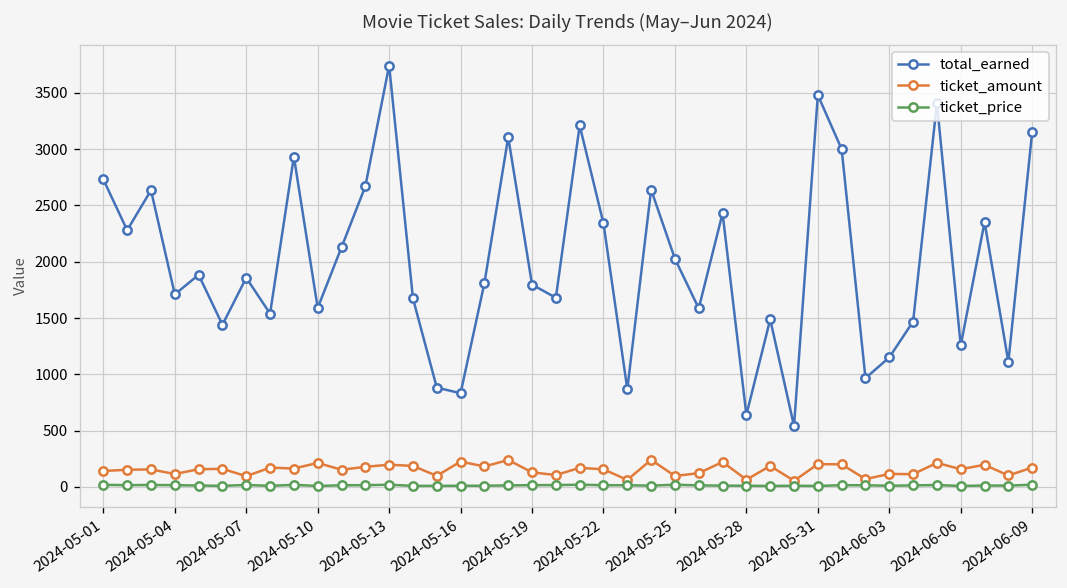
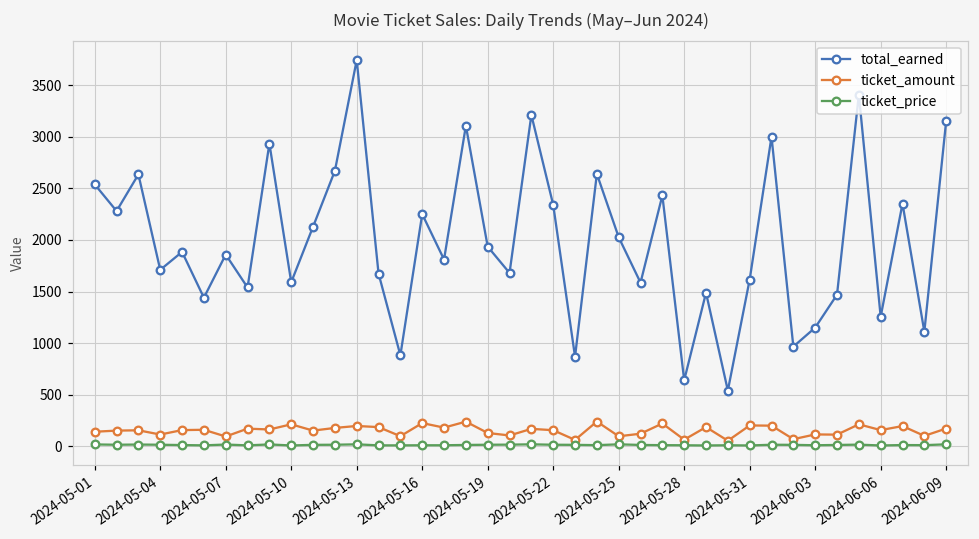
  {
    "total_earned": {
-     "2024-05-01": 2700,
+     "2024-05-01": 2500,
      "2024-05-04": 1700,
      "2024-05-07": 1900,
      "2024-05-10": 1600,
      "2024-05-13": 3700,
-     "2024-05-16": 800,
-     "2024-05-19": 1800,
+     "2024-05-16": 2300,
+     "2024-05-19": 1900,
      "2024-05-22": 2300,
      "2024-05-25": 2000,
      "2024-05-28": 600,
-     "2024-05-31": 3500,
+     "2024-05-31": 1600,
      "2024-06-03": 1200,
      "2024-06-06": 1300,
      "2024-06-09": 3200
    },
    "ticket_amount": {
      "2024-05-01": 100,
      "2024-05-04": 100,
      "2024-05-07": 100,
      "2024-05-10": 200,
      "2024-05-13": 200,
      "2024-05-16": 200,
      "2024-05-19": 100,
      "2024-05-22": 200,
      "2024-05-25": 100,
      "2024-05-28": 100,
      "2024-05-31": 200,
      "2024-06-03": 100,
      "2024-06-06": 200,
      "2024-06-09": 200
    },
    "ticket_price": {
      "2024-05-01": 0,
      "2024-05-04": 0,
      "2024-05-07": 0,
      "2024-05-10": 0,
      "2024-05-13": 0,
      "2024-05-16": 0,
      "2024-05-19": 0,
      "2024-05-22": 0,
      "2024-05-25": 0,
      "2024-05-28": 0,
      "2024-05-31": 0,
      "2024-06-03": 0,
      "2024-06-06": 0,
      "2024-06-09": 0
    }
  }
